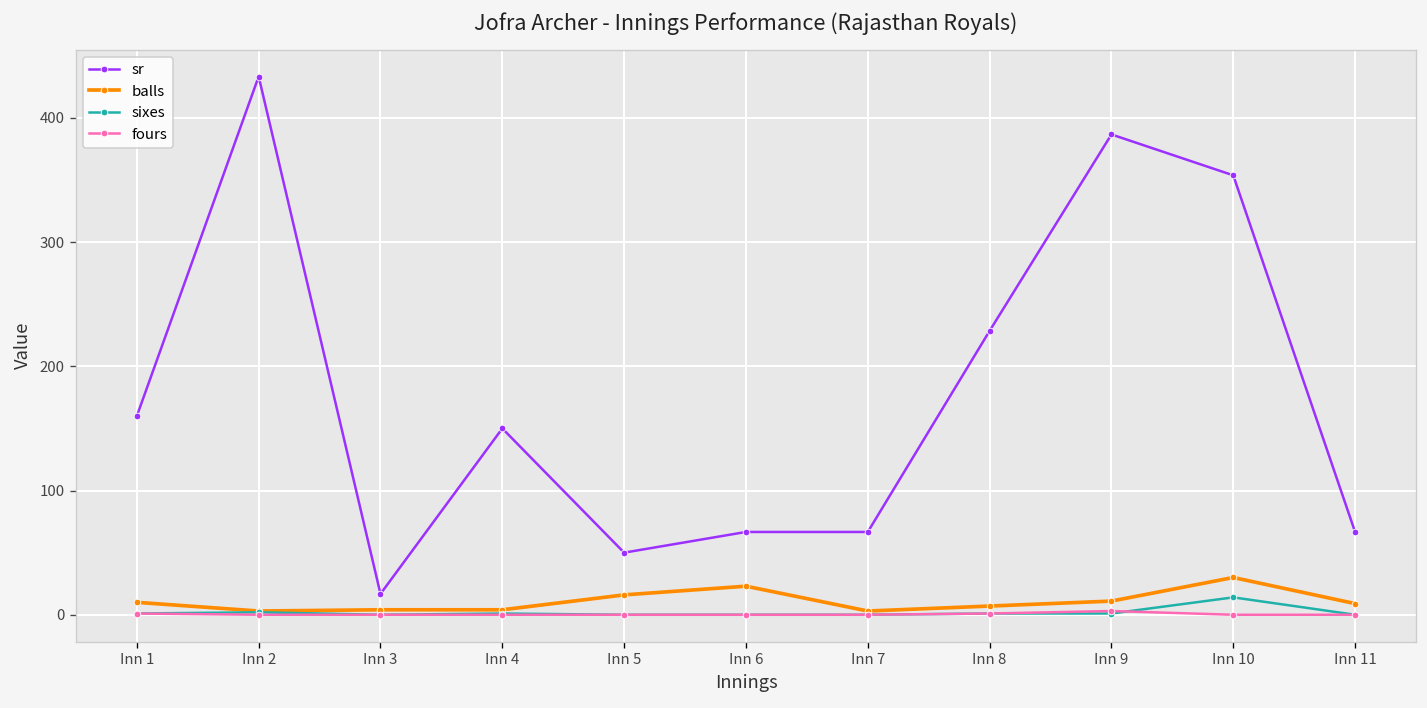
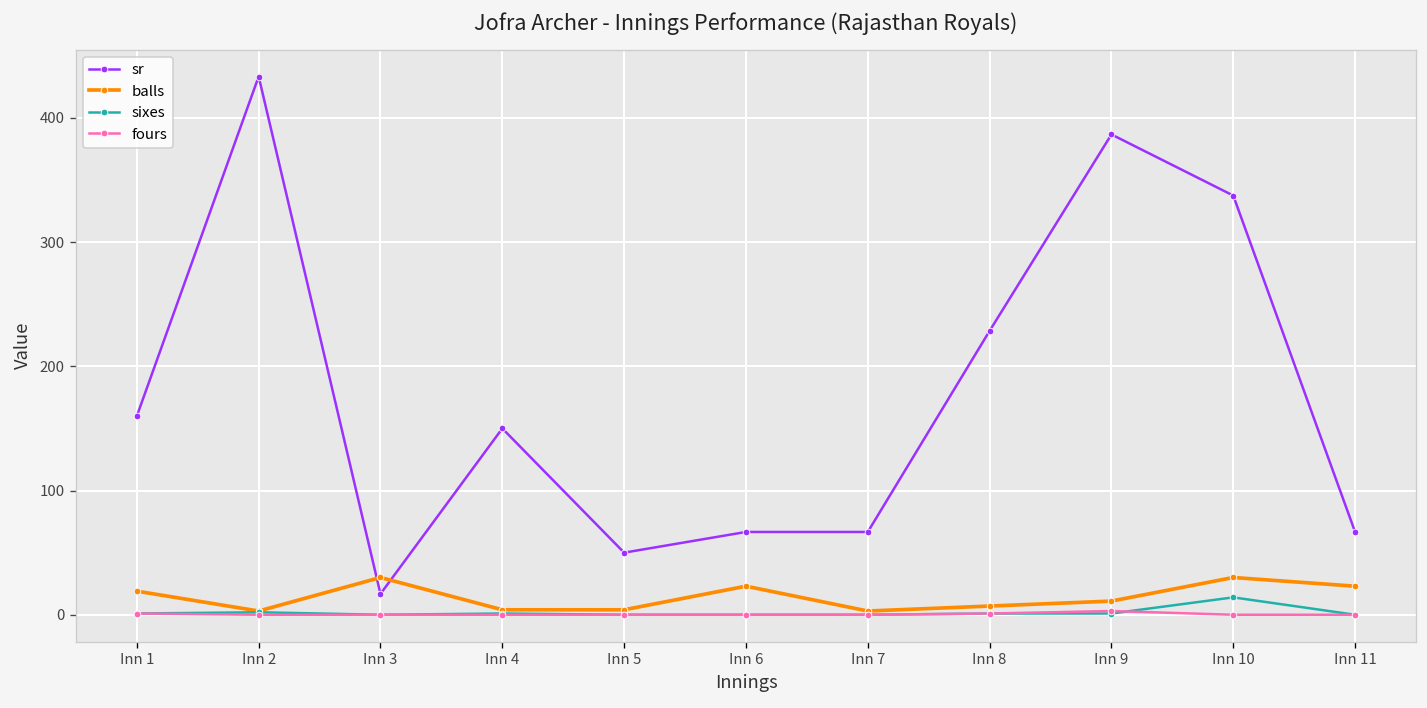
  {
    "sr": {
      "Inn 1": 160,
      "Inn 2": 433,
      "Inn 3": 17,
      "Inn 4": 150,
      "Inn 5": 50,
      "Inn 6": 67,
      "Inn 7": 67,
      "Inn 8": 229,
      "Inn 9": 387,
-     "Inn 10": 354,
+     "Inn 10": 338,
      "Inn 11": 67
    },
    "balls": {
-     "Inn 1": 10,
-     "Inn 3": 4,
+     "Inn 1": 19,
+     "Inn 3": 30,
      "Inn 4": 4,
-     "Inn 5": 16,
+     "Inn 5": 4,
      "Inn 6": 23,
      "Inn 7": 3,
      "Inn 8": 7,
      "Inn 9": 11,
      "Inn 10": 30,
-     "Inn 11": 9
+     "Inn 11": 23
    },
    "sixes": {
      "Inn 10": 14
    },
    "fours": {
      "Inn 10": 0
    }
  }
